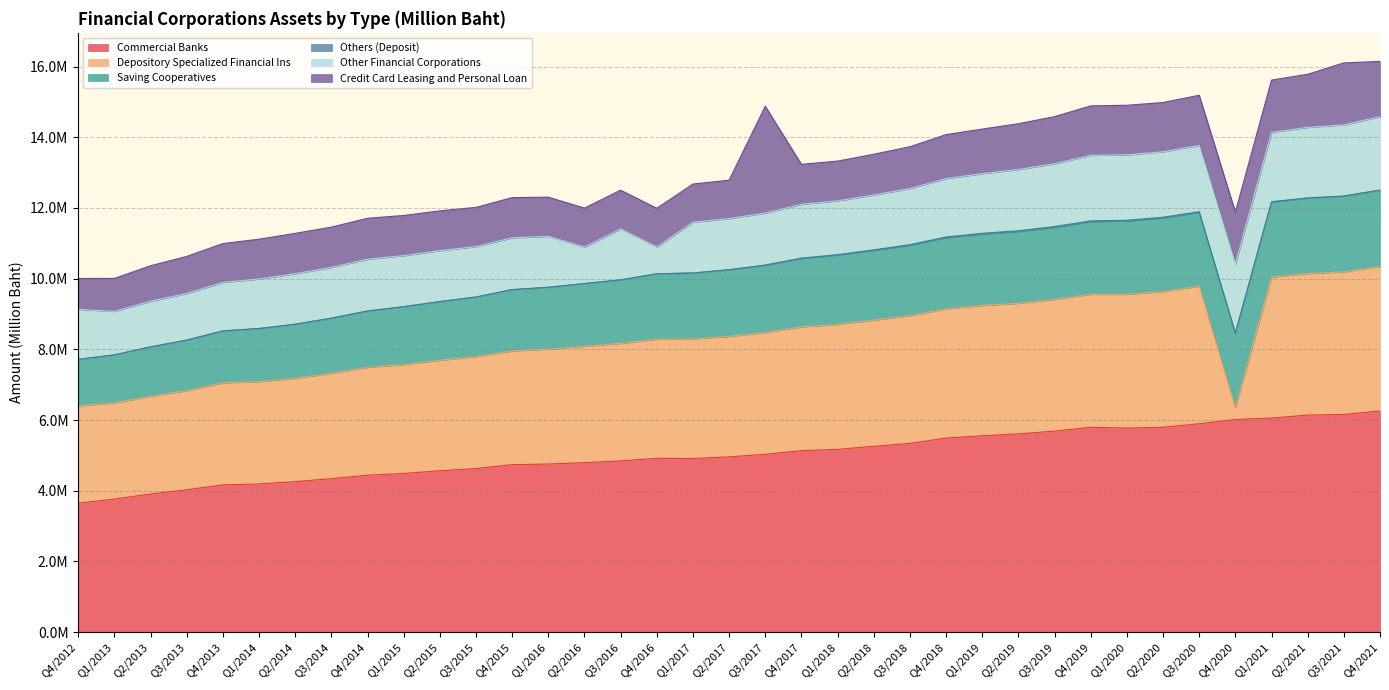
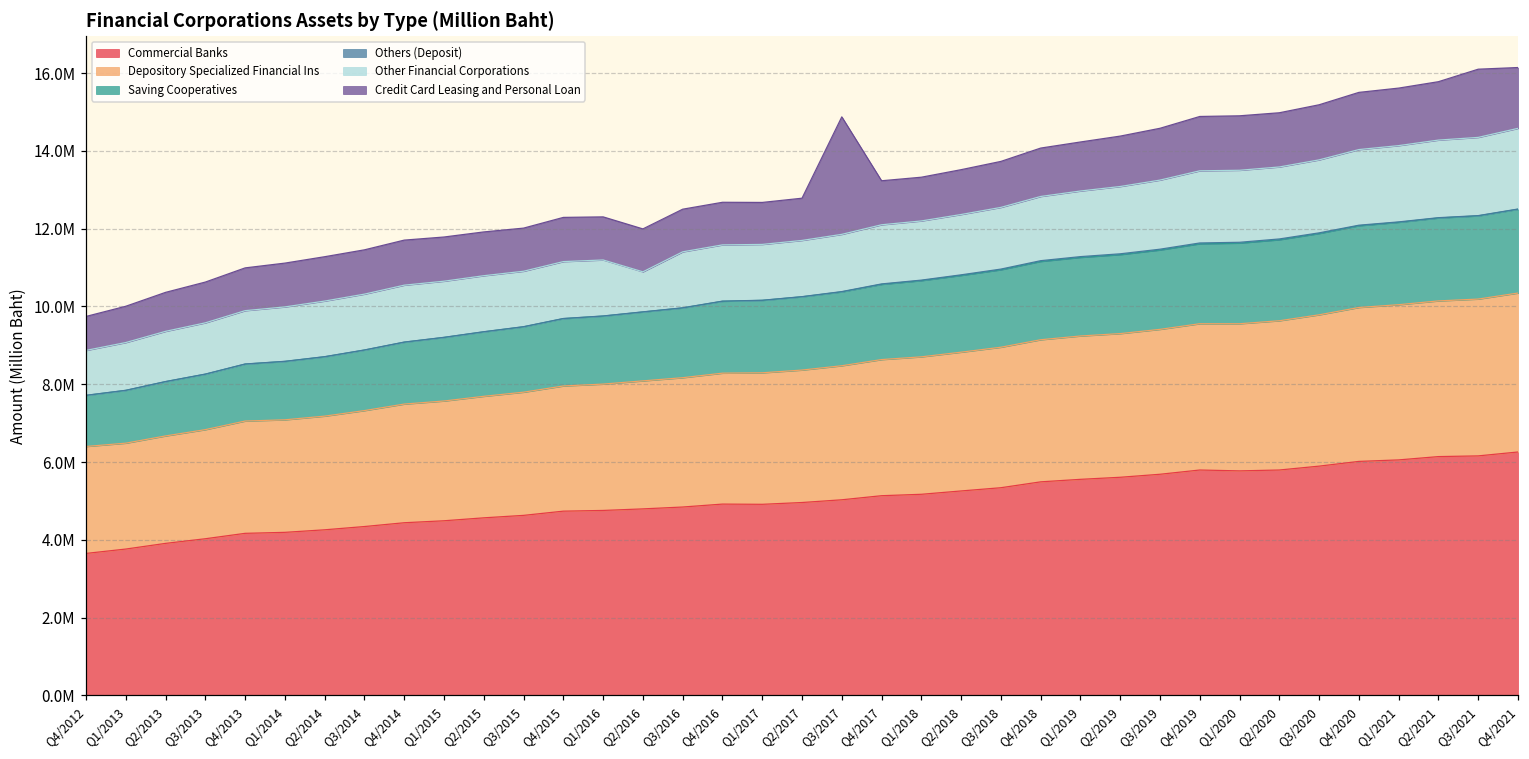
  {
    "Commercial Banks": {
      "Q4/2012": 3600000,
      "Q1/2013": 3800000,
      "Q2/2013": 3900000,
      "Q3/2013": 4000000,
      "Q4/2013": 4200000,
      "Q1/2014": 4200000,
      "Q2/2014": 4300000,
      "Q3/2014": 4300000,
      "Q4/2014": 4400000,
      "Q1/2015": 4500000,
      "Q2/2015": 4600000,
      "Q3/2015": 4600000,
      "Q4/2015": 4700000,
      "Q1/2016": 4800000,
      "Q2/2016": 4800000,
      "Q3/2016": 4800000,
      "Q4/2016": 4900000,
      "Q1/2017": 4900000,
      "Q2/2017": 5000000,
      "Q3/2017": 5000000,
      "Q4/2017": 5100000,
      "Q1/2018": 5200000,
      "Q2/2018": 5300000,
      "Q3/2018": 5300000,
      "Q4/2018": 5500000,
      "Q1/2019": 5600000,
      "Q2/2019": 5600000,
      "Q3/2019": 5700000,
      "Q4/2019": 5800000,
      "Q1/2020": 5800000,
      "Q2/2020": 5800000,
      "Q3/2020": 5900000,
      "Q4/2020": 6000000,
      "Q1/2021": 6100000,
      "Q2/2021": 6100000,
      "Q3/2021": 6200000,
      "Q4/2021": 6300000
    },
    "Depository Specialized Financial Ins": {
      "Q4/2012": 2800000,
      "Q1/2013": 2700000,
      "Q2/2013": 2800000,
      "Q3/2013": 2800000,
      "Q4/2013": 2900000,
      "Q1/2014": 2900000,
      "Q2/2014": 2900000,
      "Q3/2014": 3000000,
      "Q4/2014": 3100000,
      "Q1/2015": 3100000,
      "Q2/2015": 3100000,
      "Q3/2015": 3200000,
      "Q4/2015": 3200000,
      "Q1/2016": 3200000,
      "Q2/2016": 3300000,
      "Q3/2016": 3300000,
      "Q4/2016": 3400000,
      "Q1/2017": 3400000,
      "Q2/2017": 3400000,
      "Q3/2017": 3400000,
      "Q4/2017": 3500000,
      "Q1/2018": 3500000,
      "Q2/2018": 3600000,
      "Q3/2018": 3600000,
      "Q4/2018": 3700000,
      "Q1/2019": 3700000,
      "Q2/2019": 3700000,
      "Q3/2019": 3700000,
      "Q4/2019": 3800000,
      "Q1/2020": 3800000,
      "Q2/2020": 3800000,
      "Q3/2020": 3900000,
-     "Q4/2020": 300000,
+     "Q4/2020": 4000000,
      "Q1/2021": 4000000,
      "Q2/2021": 4000000,
      "Q3/2021": 4000000,
      "Q4/2021": 4100000
    },
    "Other Financial Corporations": {
-     "Q4/2012": 1400000,
+     "Q4/2012": 1200000,
      "Q1/2013": 1200000,
      "Q2/2013": 1300000,
      "Q3/2013": 1300000,
      "Q4/2013": 1400000,
      "Q1/2014": 1400000,
      "Q2/2014": 1400000,
      "Q3/2014": 1400000,
      "Q4/2014": 1500000,
      "Q1/2015": 1400000,
      "Q2/2015": 1400000,
      "Q3/2015": 1400000,
      "Q4/2015": 1500000,
      "Q1/2016": 1400000,
      "Q2/2016": 1000000,
      "Q3/2016": 1400000,
-     "Q4/2016": 800000,
+     "Q4/2016": 1400000,
      "Q1/2017": 1400000,
      "Q2/2017": 1400000,
      "Q3/2017": 1500000,
      "Q4/2017": 1500000,
      "Q1/2018": 1500000,
      "Q2/2018": 1600000,
      "Q3/2018": 1600000,
      "Q4/2018": 1700000,
      "Q1/2019": 1700000,
      "Q2/2019": 1700000,
      "Q3/2019": 1800000,
      "Q4/2019": 1900000,
      "Q1/2020": 1900000,
      "Q2/2020": 1900000,
      "Q3/2020": 1900000,
      "Q4/2020": 1900000,
      "Q1/2021": 2000000,
      "Q2/2021": 2000000,
      "Q3/2021": 2000000,
      "Q4/2021": 2100000
    },
    "Credit Card Leasing and Personal Loan": {
      "Q4/2012": 900000,
      "Q1/2013": 900000,
      "Q2/2013": 1000000,
      "Q3/2013": 1000000,
      "Q4/2013": 1100000,
      "Q1/2014": 1100000,
      "Q2/2014": 1100000,
      "Q3/2014": 1100000,
      "Q4/2014": 1200000,
      "Q1/2015": 1100000,
      "Q2/2015": 1100000,
      "Q3/2015": 1100000,
      "Q4/2015": 1100000,
      "Q1/2016": 1100000,
      "Q2/2016": 1100000,
      "Q3/2016": 1100000,
      "Q4/2016": 1100000,
      "Q1/2017": 1100000,
      "Q2/2017": 1100000,
      "Q3/2017": 3000000,
      "Q4/2017": 1100000,
      "Q1/2018": 1100000,
      "Q2/2018": 1200000,
      "Q3/2018": 1200000,
      "Q4/2018": 1200000,
      "Q1/2019": 1300000,
      "Q2/2019": 1300000,
      "Q3/2019": 1300000,
      "Q4/2019": 1400000,
      "Q1/2020": 1400000,
      "Q2/2020": 1400000,
      "Q3/2020": 1400000,
      "Q4/2020": 1500000,
      "Q1/2021": 1500000,
      "Q2/2021": 1500000,
      "Q3/2021": 1800000,
      "Q4/2021": 1600000
    }
  }
